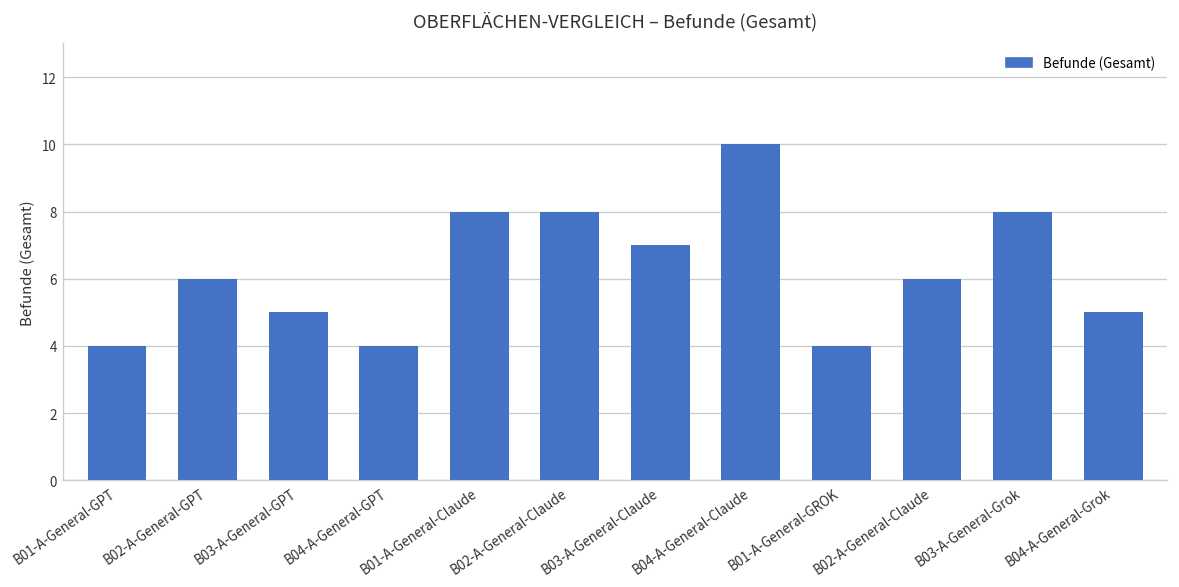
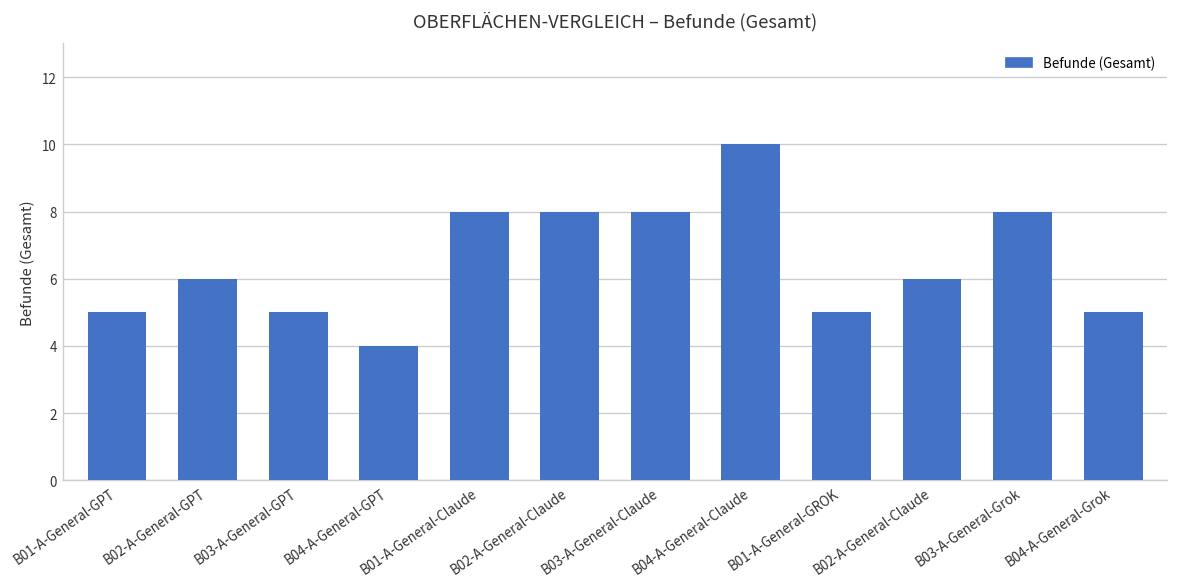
  {
-   "B01-A-General-GPT": 4,
+   "B01-A-General-GPT": 5,
    "B02-A-General-GPT": 6,
    "B03-A-General-GPT": 5,
    "B04-A-General-GPT": 4,
    "B01-A-General-Claude": 8,
-   "B03-A-General-Claude": 7,
+   "B03-A-General-Claude": 8,
    "B04-A-General-Claude": 10,
-   "B01-A-General-GROK": 4,
+   "B01-A-General-GROK": 5,
    "B03-A-General-Grok": 8,
    "B04-A-General-Grok": 5
  }
